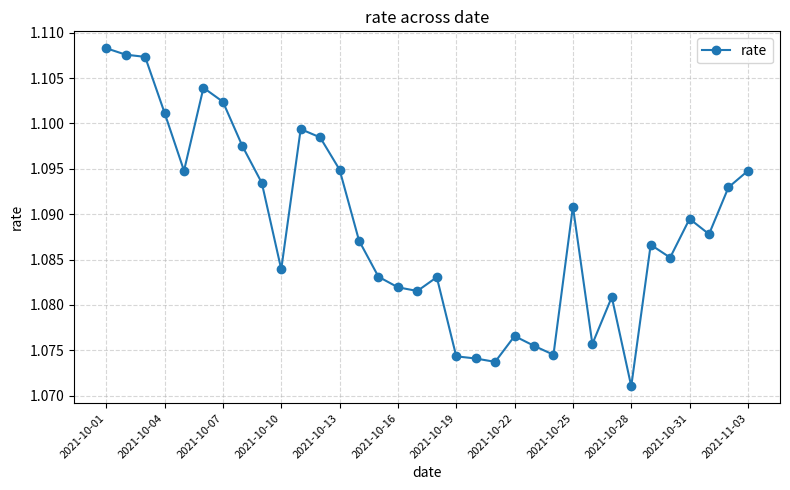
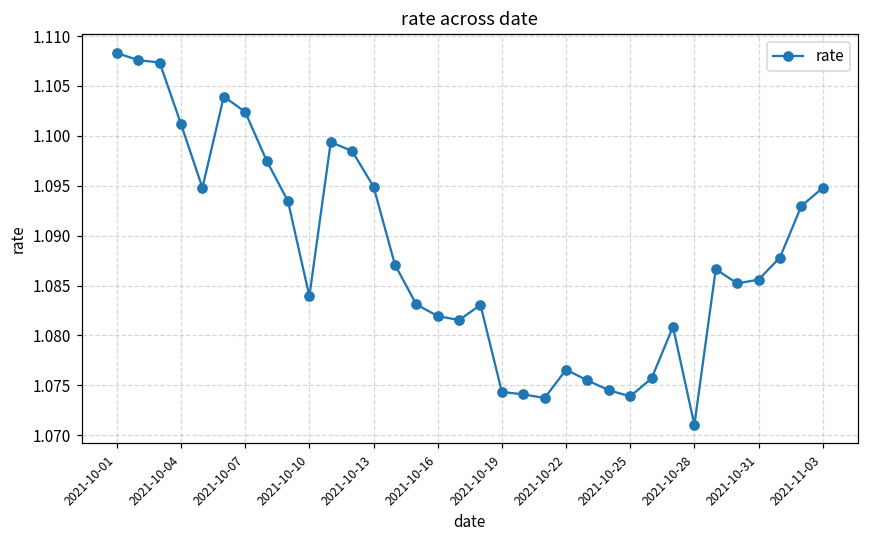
  {
    "2021-10-01": 1.108,
    "2021-10-04": 1.101,
    "2021-10-07": 1.102,
    "2021-10-10": 1.084,
    "2021-10-13": 1.095,
    "2021-10-16": 1.082,
    "2021-10-19": 1.074,
    "2021-10-22": 1.077,
-   "2021-10-25": 1.091,
+   "2021-10-25": 1.074,
    "2021-10-28": 1.071,
-   "2021-10-31": 1.089,
+   "2021-10-31": 1.086,
    "2021-11-03": 1.095
  }
